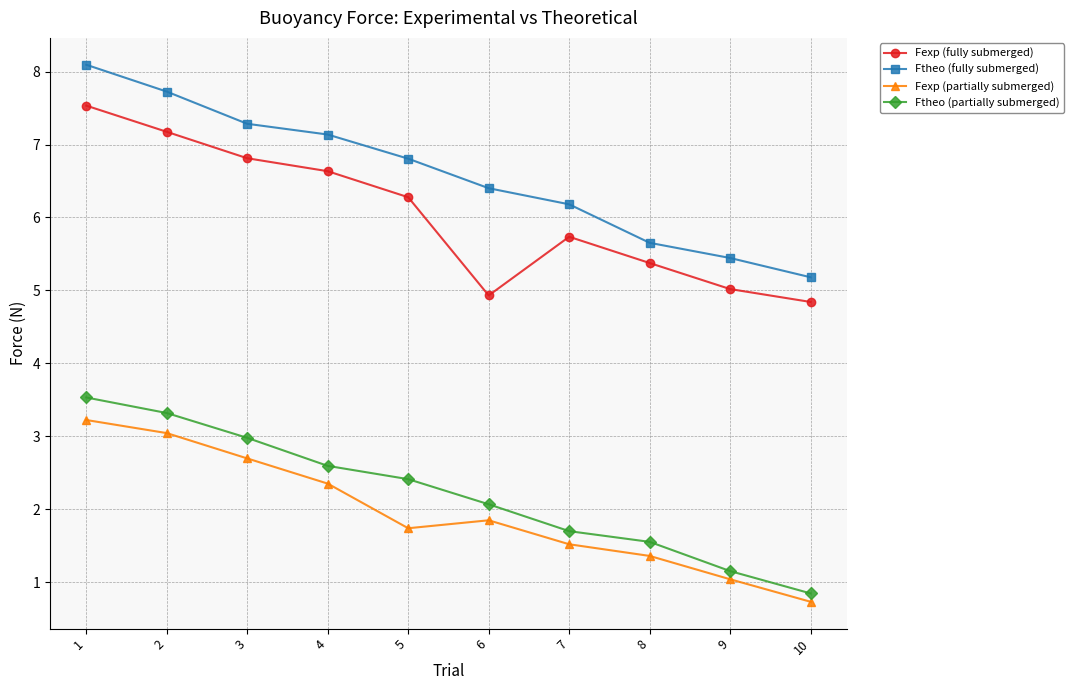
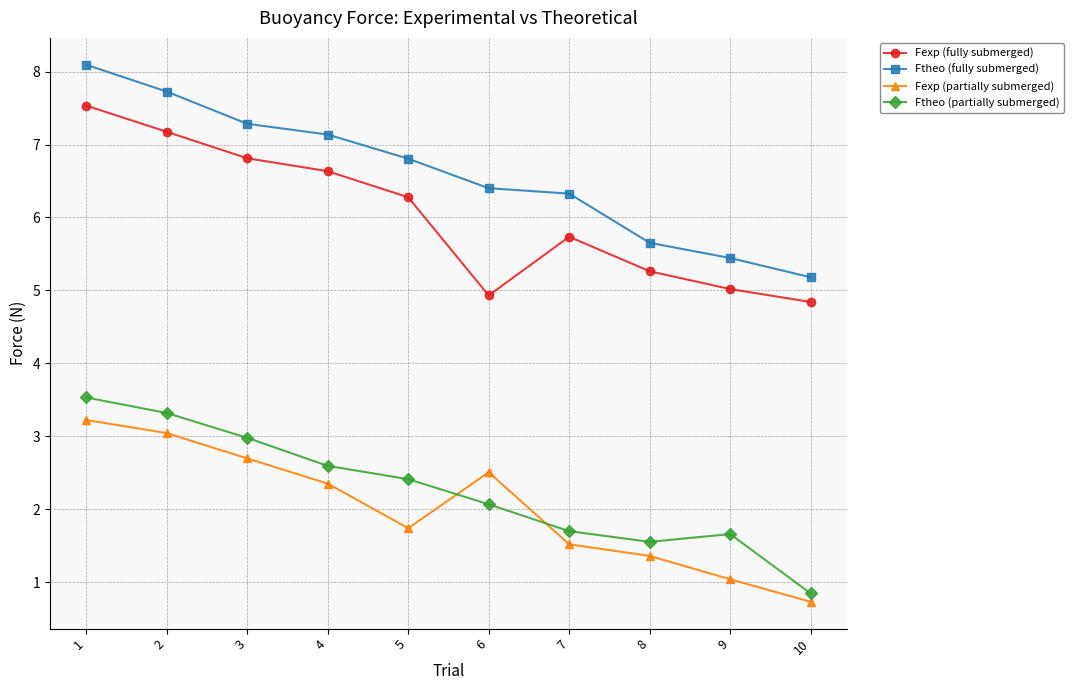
  {
    "Fexp (fully submerged)": {
      "1": 7.5,
      "2": 7.2,
      "3": 6.8,
      "4": 6.6,
      "5": 6.3,
      "6": 4.9,
      "7": 5.7,
-     "8": 5.4,
+     "8": 5.3,
      "9": 5.0,
      "10": 4.8
    },
    "Ftheo (fully submerged)": {
      "1": 8.1,
      "2": 7.7,
      "3": 7.3,
      "4": 7.1,
      "5": 6.8,
      "6": 6.4,
-     "7": 6.2,
+     "7": 6.3,
      "8": 5.7,
      "9": 5.4,
      "10": 5.2
    },
    "Fexp (partially submerged)": {
      "1": 3.2,
      "2": 3.0,
      "3": 2.7,
      "4": 2.4,
      "5": 1.7,
-     "6": 1.8,
+     "6": 2.5,
      "7": 1.5,
      "8": 1.4,
      "9": 1.0,
      "10": 0.7
    },
    "Ftheo (partially submerged)": {
      "1": 3.5,
      "2": 3.3,
      "3": 3.0,
      "4": 2.6,
      "5": 2.4,
      "6": 2.1,
      "7": 1.7,
      "8": 1.6,
-     "9": 1.2,
+     "9": 1.7,
      "10": 0.8
    }
  }
